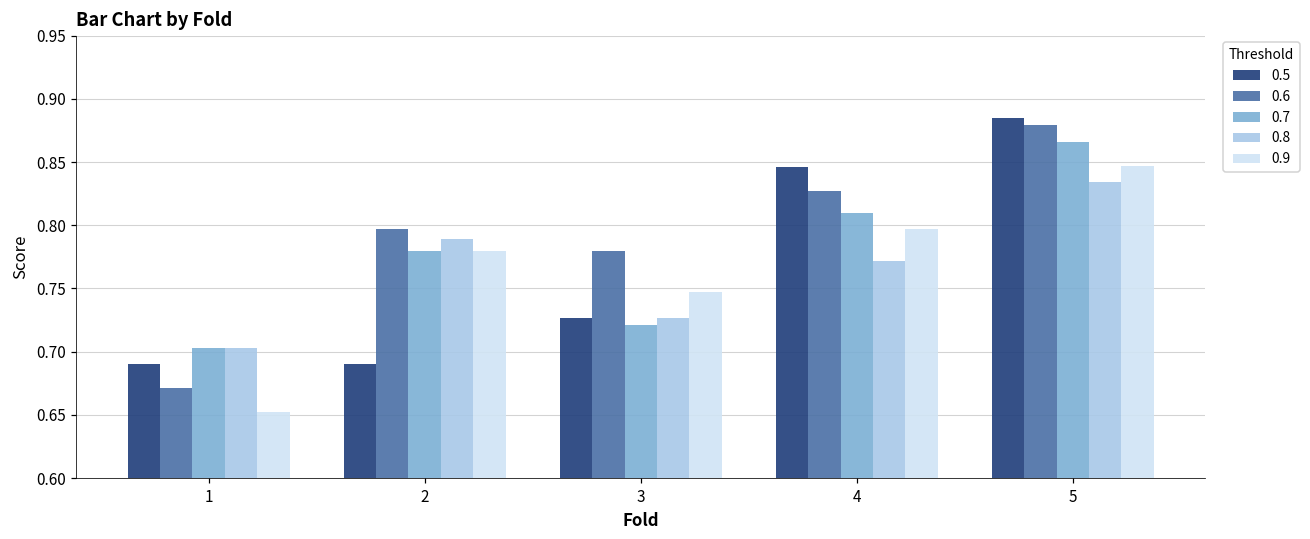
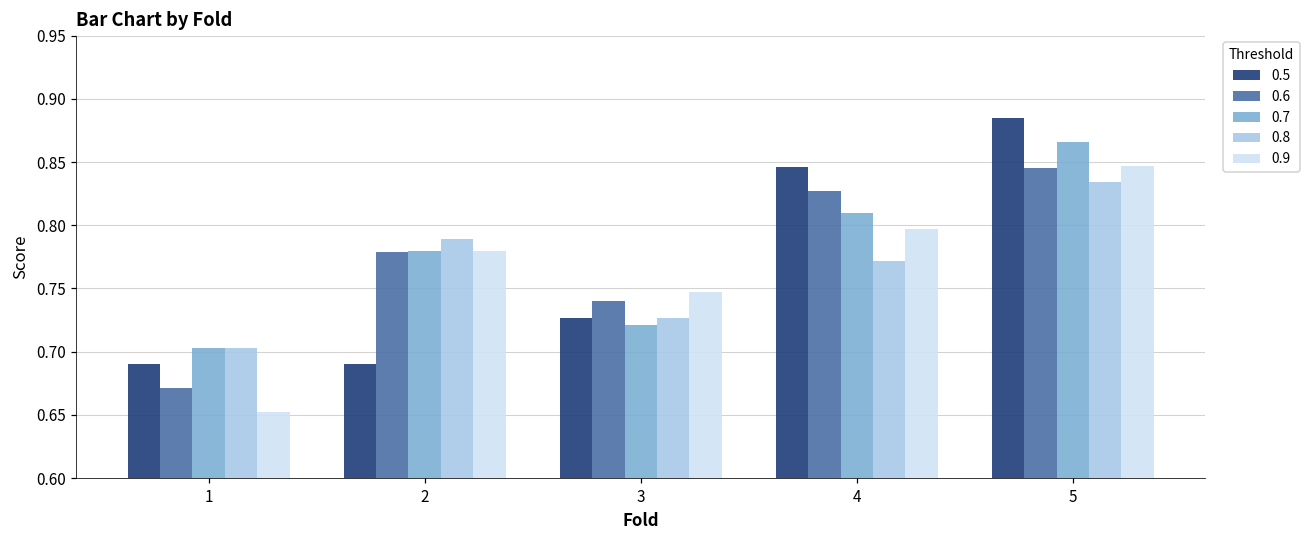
  {
    "0.5": {
      "1": 0.690,
      "2": 0.690,
      "3": 0.727,
      "4": 0.846,
      "5": 0.885
    },
    "0.6": {
      "1": 0.671,
-     "2": 0.797,
-     "3": 0.78,
+     "2": 0.779,
+     "3": 0.74,
      "4": 0.827,
-     "5": 0.879
+     "5": 0.845
    }
  }
